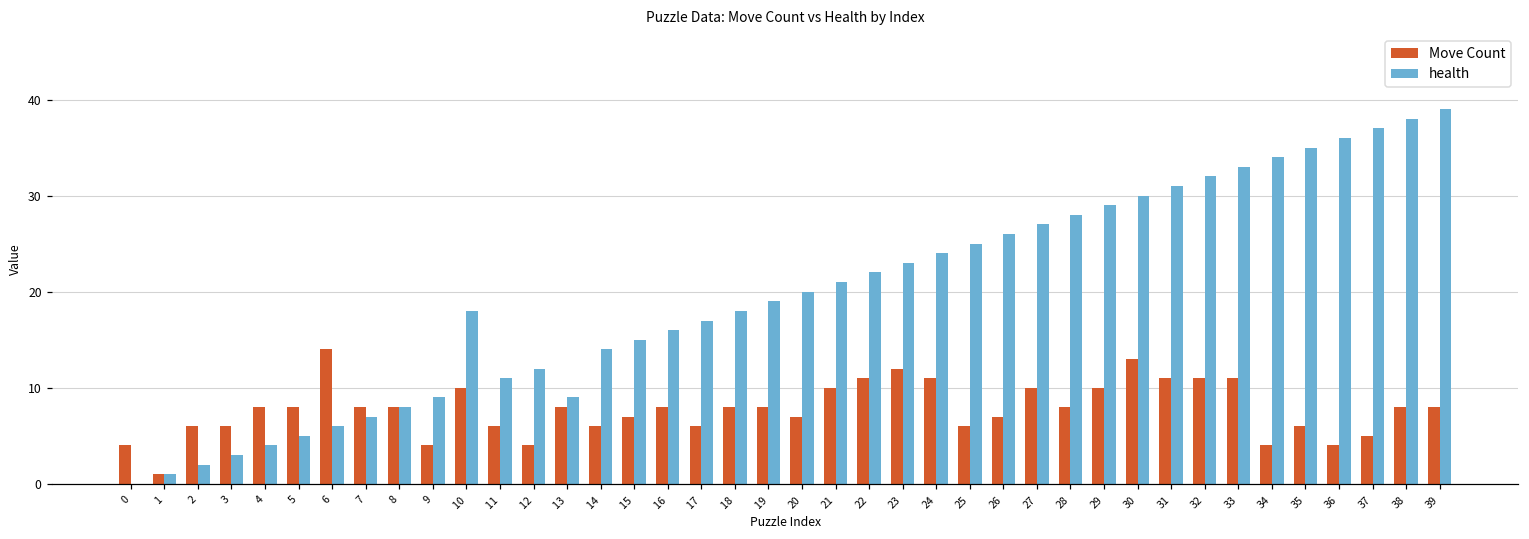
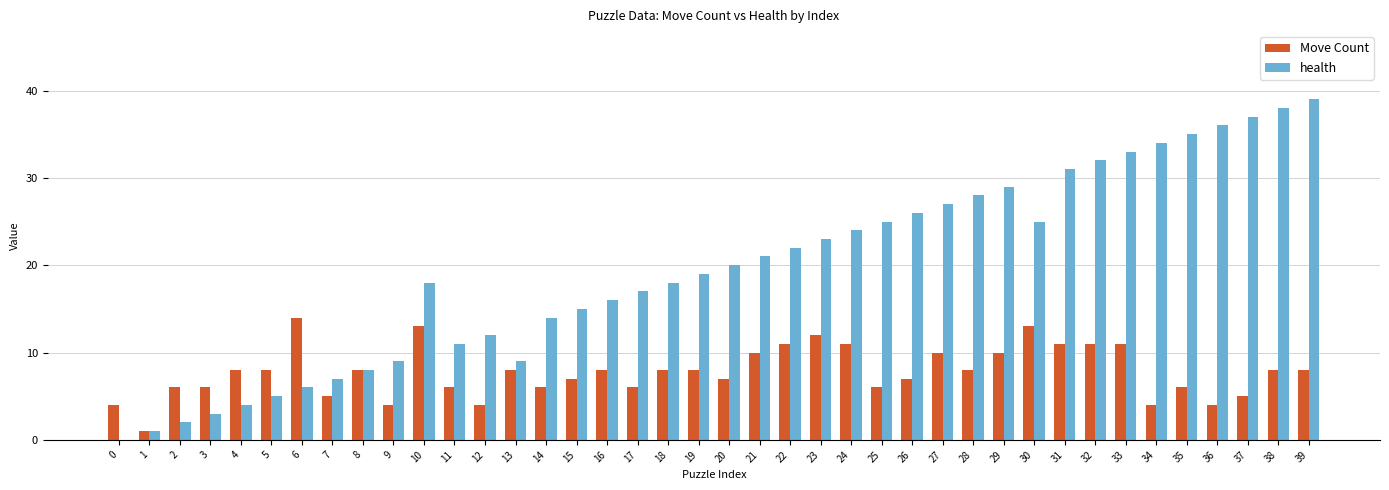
  {
    "Move Count": {
      "0": 4,
      "1": 1,
      "2": 6,
      "3": 6,
      "4": 8,
      "5": 8,
      "6": 14,
-     "7": 8,
+     "7": 5,
      "8": 8,
      "9": 4,
-     "10": 10,
+     "10": 13,
      "11": 6,
      "12": 4,
      "13": 8,
      "14": 6,
      "15": 7,
      "16": 8,
      "17": 6,
      "18": 8,
      "19": 8,
      "20": 7,
      "21": 10,
      "22": 11,
      "23": 12,
      "24": 11,
      "25": 6,
      "26": 7,
      "27": 10,
      "28": 8,
      "29": 10,
      "30": 13,
      "31": 11,
      "32": 11,
      "33": 11,
      "34": 4,
      "35": 6,
      "36": 4,
      "37": 5,
      "38": 8,
      "39": 8
    },
    "health": {
      "0": 0,
      "1": 1,
      "2": 2,
      "3": 3,
      "4": 4,
      "5": 5,
      "6": 6,
      "7": 7,
      "8": 8,
      "9": 9,
      "10": 18,
      "11": 11,
      "12": 12,
      "13": 9,
      "14": 14,
      "15": 15,
      "16": 16,
      "17": 17,
      "18": 18,
      "19": 19,
      "20": 20,
      "21": 21,
      "22": 22,
      "23": 23,
      "24": 24,
      "25": 25,
      "26": 26,
      "27": 27,
      "28": 28,
      "29": 29,
-     "30": 30,
+     "30": 25,
      "31": 31,
      "32": 32,
      "33": 33,
      "34": 34,
      "35": 35,
      "36": 36,
      "37": 37,
      "38": 38,
      "39": 39
    }
  }
